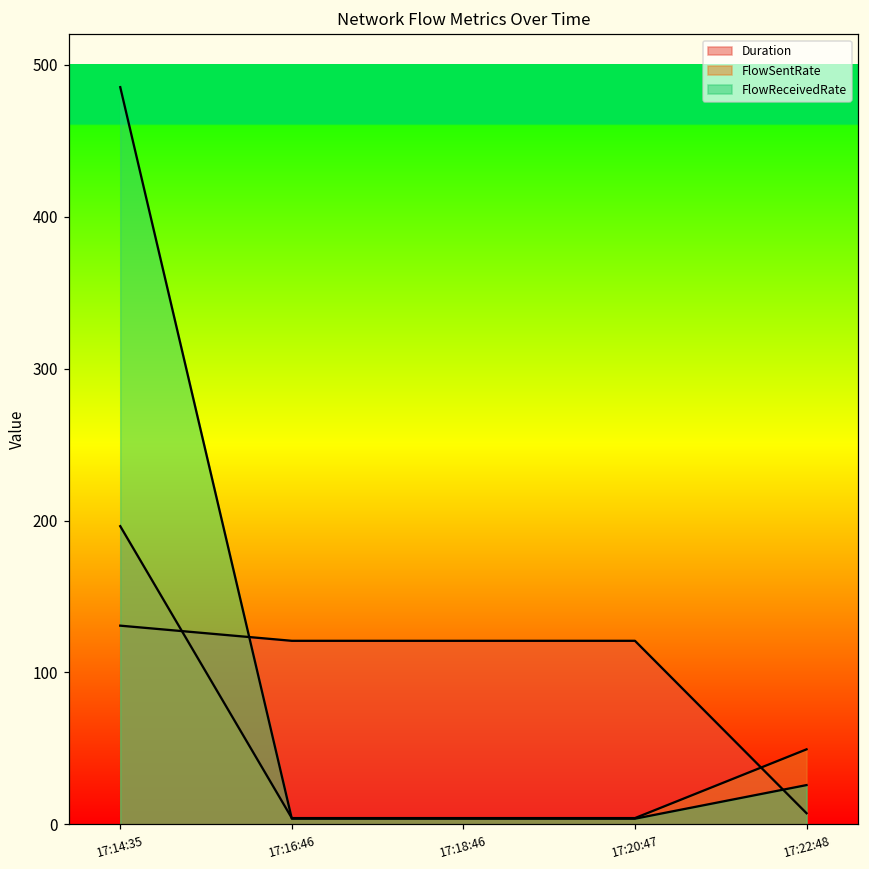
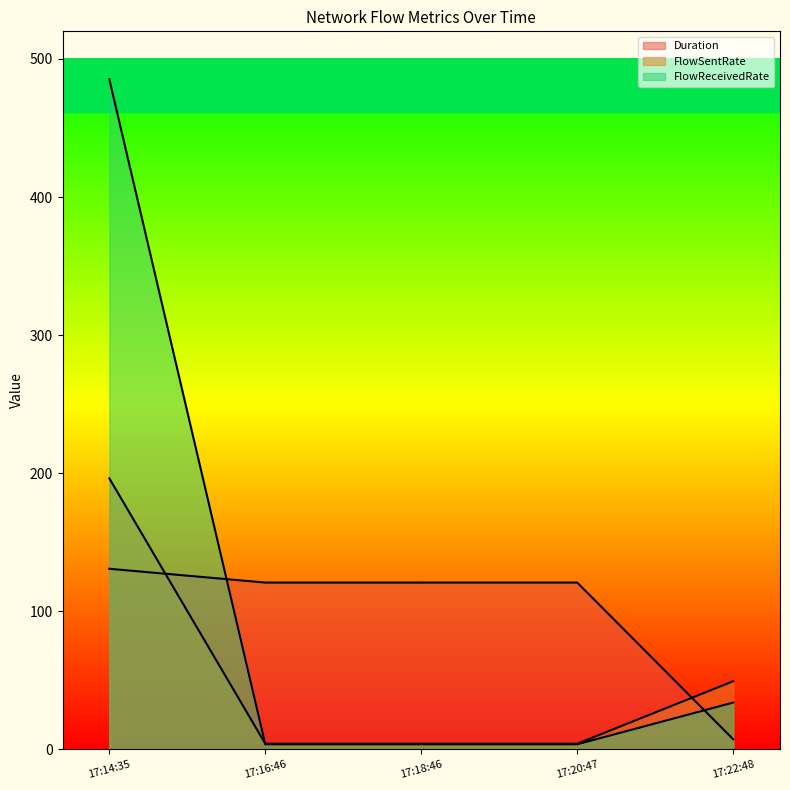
  {
    "FlowReceivedRate": {
      "17:14:35": 485,
-     "17:22:48": 26
+     "17:22:48": 34
    }
  }
